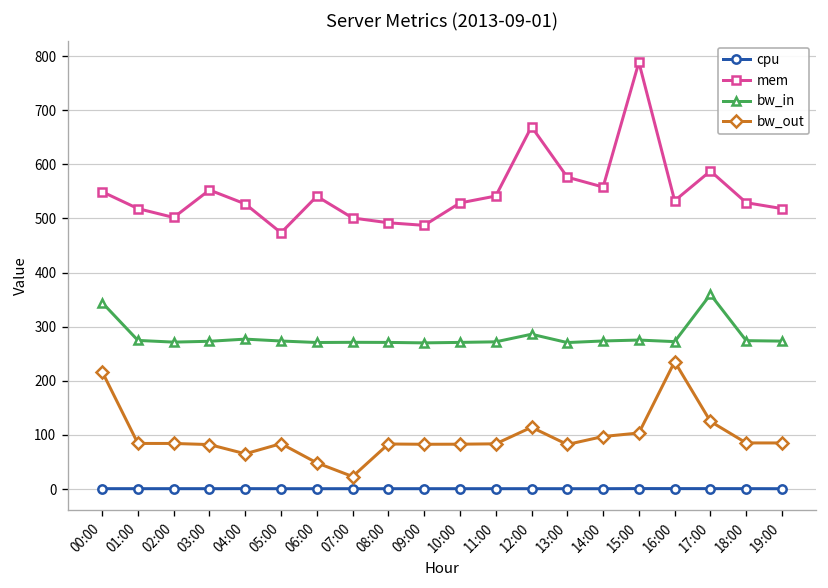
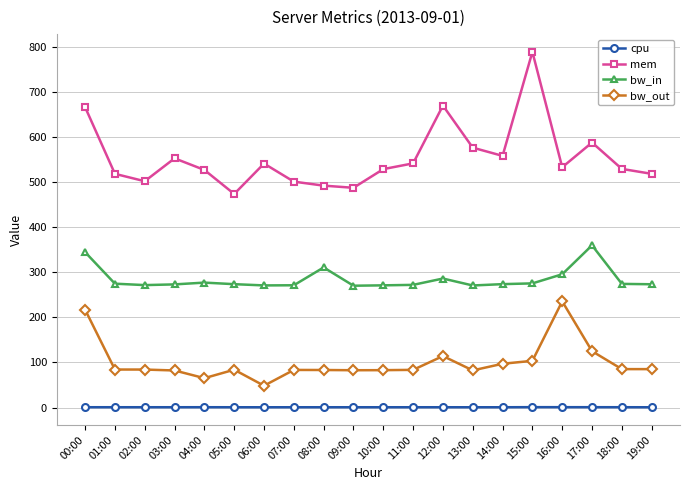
  {
    "cpu": {
      "00:00": 0,
      "01:00": 0,
      "02:00": 0,
      "03:00": 0,
      "04:00": 0,
      "05:00": 0,
      "06:00": 0,
      "07:00": 0,
      "08:00": 0,
      "09:00": 0,
      "10:00": 0,
      "11:00": 0,
      "12:00": 0,
      "13:00": 0,
      "14:00": 0,
      "15:00": 0,
      "16:00": 0,
      "17:00": 0,
      "18:00": 0,
      "19:00": 0
    },
    "mem": {
-     "00:00": 550,
+     "00:00": 670,
      "01:00": 520,
      "02:00": 500,
      "03:00": 550,
      "04:00": 530,
      "05:00": 470,
      "06:00": 540,
      "07:00": 500,
      "08:00": 490,
      "09:00": 490,
      "10:00": 530,
      "11:00": 540,
      "12:00": 670,
      "13:00": 580,
      "14:00": 560,
      "15:00": 790,
      "16:00": 530,
      "17:00": 590,
      "18:00": 530,
      "19:00": 520
    },
    "bw_in": {
      "00:00": 340,
      "01:00": 270,
      "02:00": 270,
      "03:00": 270,
      "04:00": 280,
      "05:00": 270,
      "06:00": 270,
      "07:00": 270,
-     "08:00": 270,
+     "08:00": 310,
      "09:00": 270,
      "10:00": 270,
      "11:00": 270,
      "12:00": 290,
      "13:00": 270,
      "14:00": 270,
      "15:00": 280,
-     "16:00": 270,
+     "16:00": 300,
      "17:00": 360,
      "18:00": 270,
      "19:00": 270
    },
    "bw_out": {
      "00:00": 220,
      "01:00": 80,
      "02:00": 80,
      "03:00": 80,
      "04:00": 70,
      "05:00": 80,
      "06:00": 50,
-     "07:00": 20,
+     "07:00": 80,
      "08:00": 80,
      "09:00": 80,
      "10:00": 80,
      "11:00": 80,
      "12:00": 110,
      "13:00": 80,
      "14:00": 100,
      "15:00": 100,
      "16:00": 240,
      "17:00": 120,
      "18:00": 90,
      "19:00": 90
    }
  }
